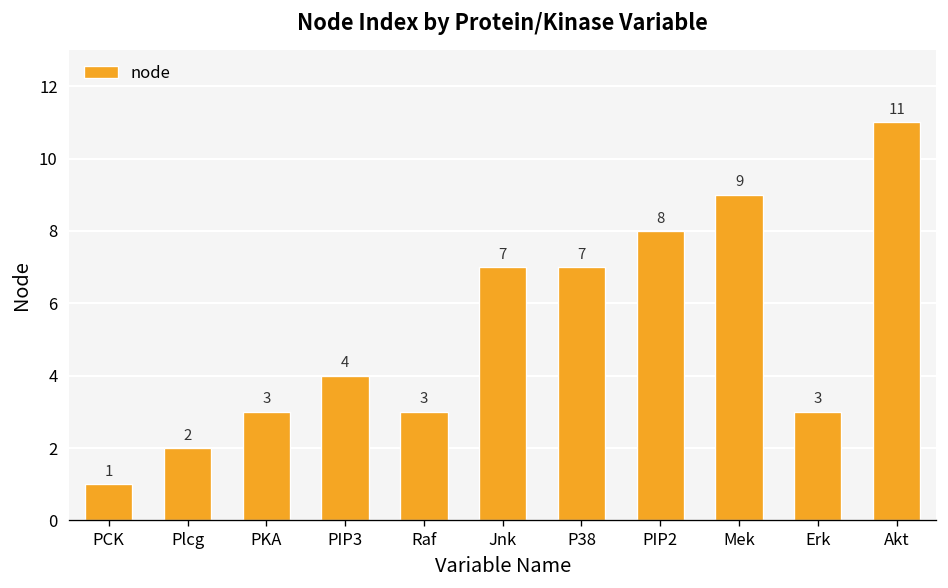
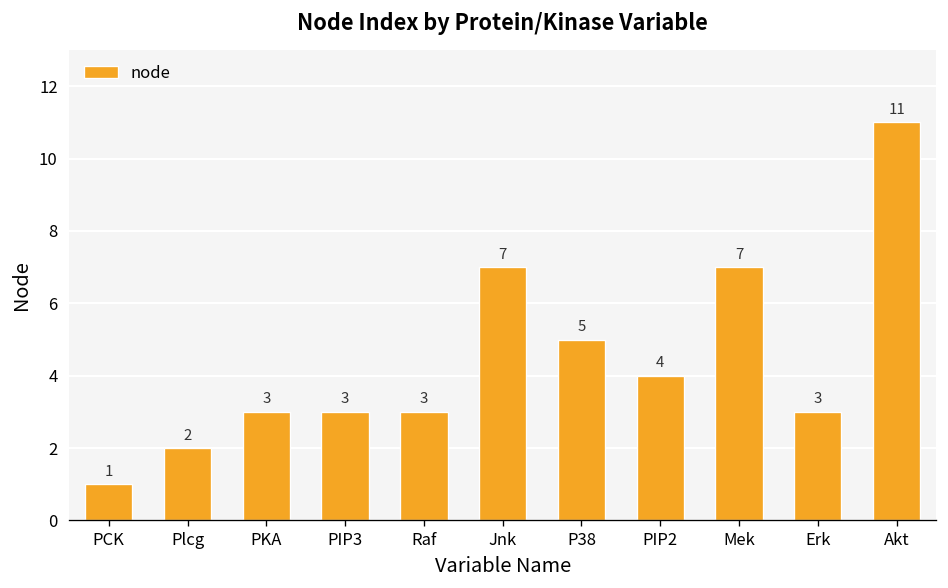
  {
    "PCK": 1,
    "Plcg": 2,
    "PKA": 3,
-   "PIP3": 4,
+   "PIP3": 3,
    "Raf": 3,
    "Jnk": 7,
-   "P38": 7,
-   "PIP2": 8,
-   "Mek": 9,
+   "P38": 5,
+   "PIP2": 4,
+   "Mek": 7,
    "Erk": 3,
    "Akt": 11
  }
